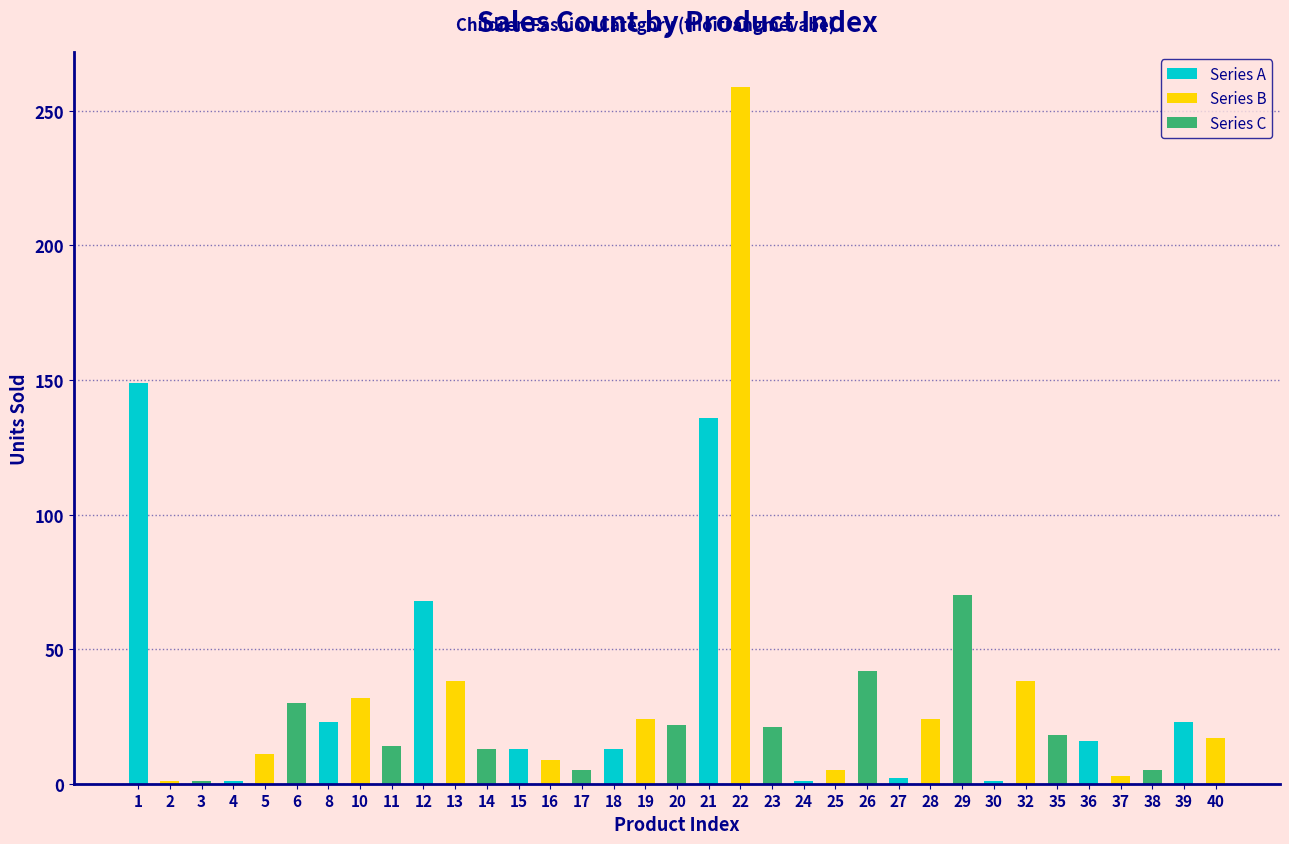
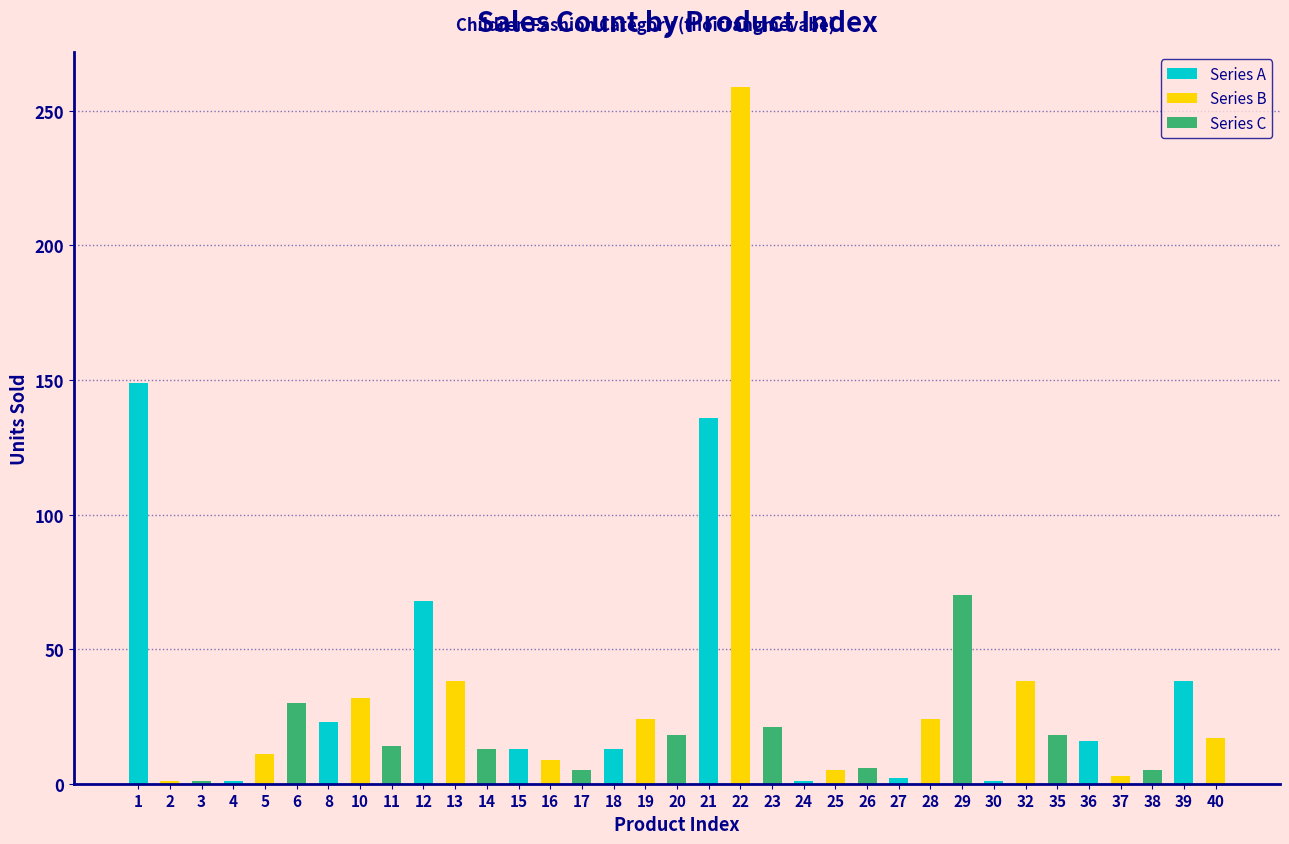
  {
    "Series A": {
      "1": 149,
      "4": 1,
      "8": 23,
      "12": 68,
      "15": 13,
      "18": 13,
      "21": 136,
      "24": 1,
      "27": 2,
      "30": 1,
      "36": 16,
-     "39": 23
+     "39": 38
    },
    "Series B": {
      "2": 1,
      "5": 11,
      "10": 32,
      "13": 38,
      "16": 9,
      "19": 24,
      "22": 259,
      "25": 5,
      "28": 24,
      "32": 38,
      "37": 3,
      "40": 17
    },
    "Series C": {
      "3": 1,
      "6": 30,
      "11": 14,
      "14": 13,
      "17": 5,
-     "20": 22,
+     "20": 18,
      "23": 21,
-     "26": 42,
+     "26": 6,
      "29": 70,
      "35": 18,
      "38": 5
    }
  }
